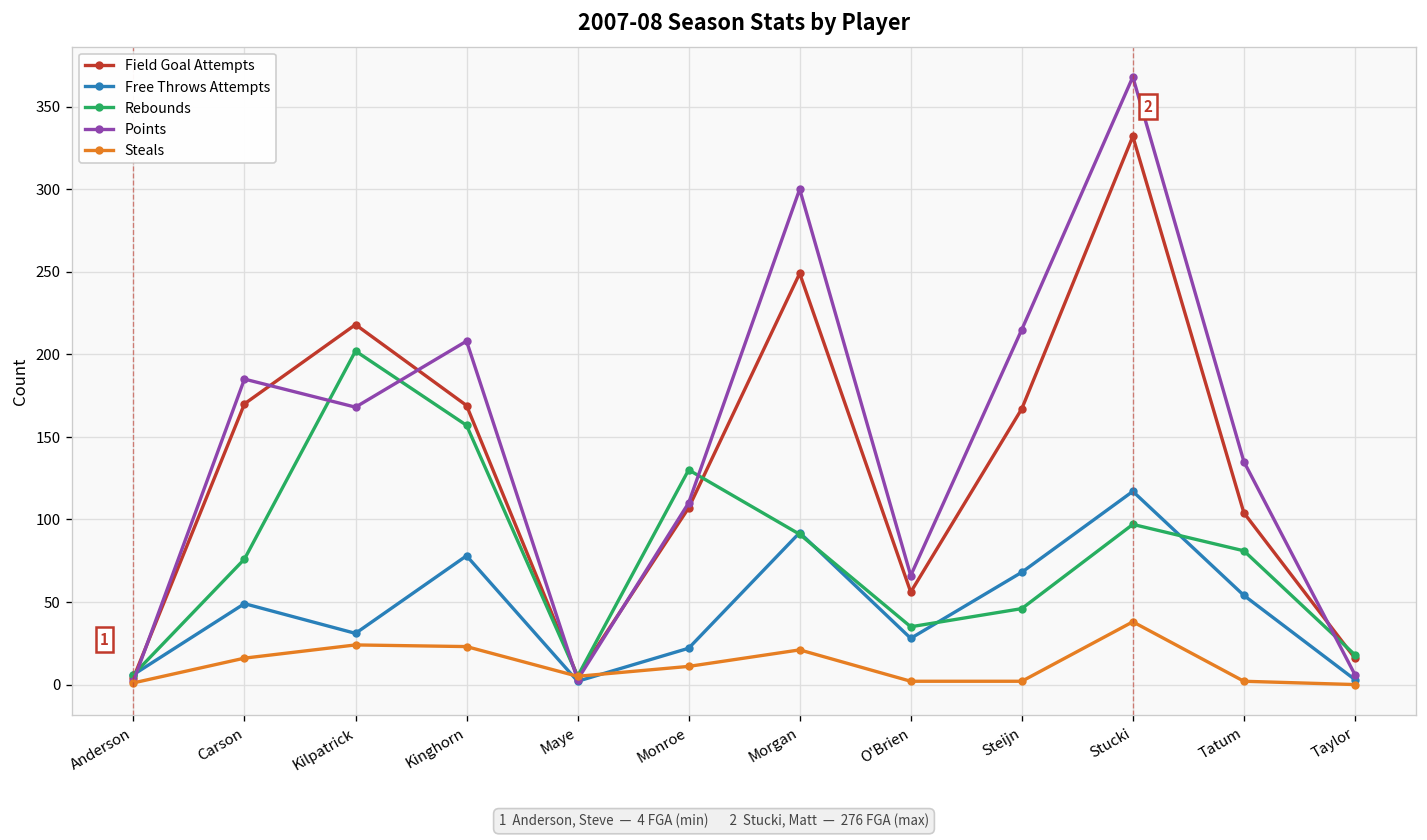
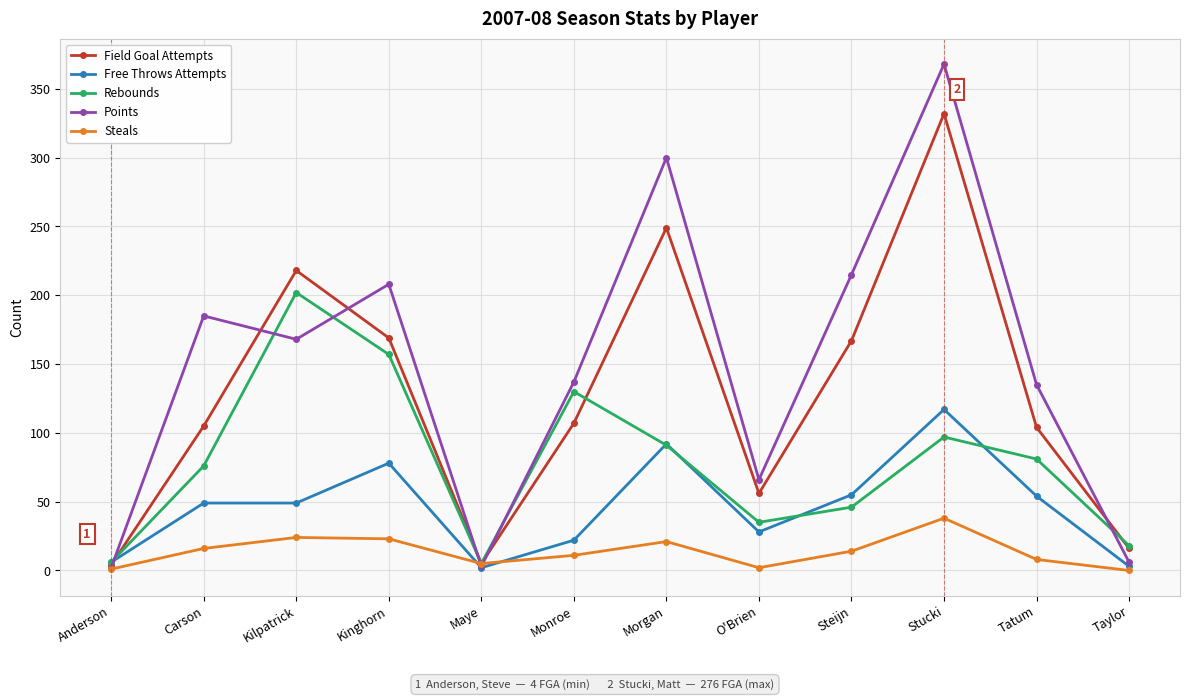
  {
    "Field Goal Attempts": {
      "Anderson": 4,
-     "Carson": 170,
+     "Carson": 105,
      "Kilpatrick": 218,
      "Kinghorn": 169,
      "Monroe": 107,
      "Morgan": 249,
      "O'Brien": 56,
      "Steijn": 167,
      "Tatum": 104,
      "Taylor": 16
    },
    "Free Throws Attempts": {
      "Carson": 49,
-     "Kilpatrick": 31,
+     "Kilpatrick": 49,
      "Kinghorn": 78,
      "Monroe": 22,
      "O'Brien": 28,
-     "Steijn": 68,
+     "Steijn": 55,
      "Stucki": 117,
      "Tatum": 54,
      "Taylor": 3
    },
    "Rebounds": {
      "Carson": 76,
      "Kilpatrick": 202,
      "Kinghorn": 157,
      "Monroe": 130,
      "O'Brien": 35,
      "Steijn": 46,
      "Stucki": 97,
      "Tatum": 81,
      "Taylor": 18
    },
    "Points": {
      "Carson": 185,
      "Kilpatrick": 168,
      "Kinghorn": 208,
-     "Monroe": 110,
+     "Monroe": 137,
      "Morgan": 300,
      "O'Brien": 66,
      "Steijn": 215,
      "Stucki": 368,
      "Tatum": 135,
      "Taylor": 6
    },
    "Steals": {
      "Carson": 16,
      "Kilpatrick": 24,
      "Kinghorn": 23,
      "Monroe": 11,
      "Morgan": 21,
      "O'Brien": 2,
-     "Steijn": 2,
+     "Steijn": 14,
      "Stucki": 38,
-     "Tatum": 2,
+     "Tatum": 8,
      "Taylor": 0
    }
  }
